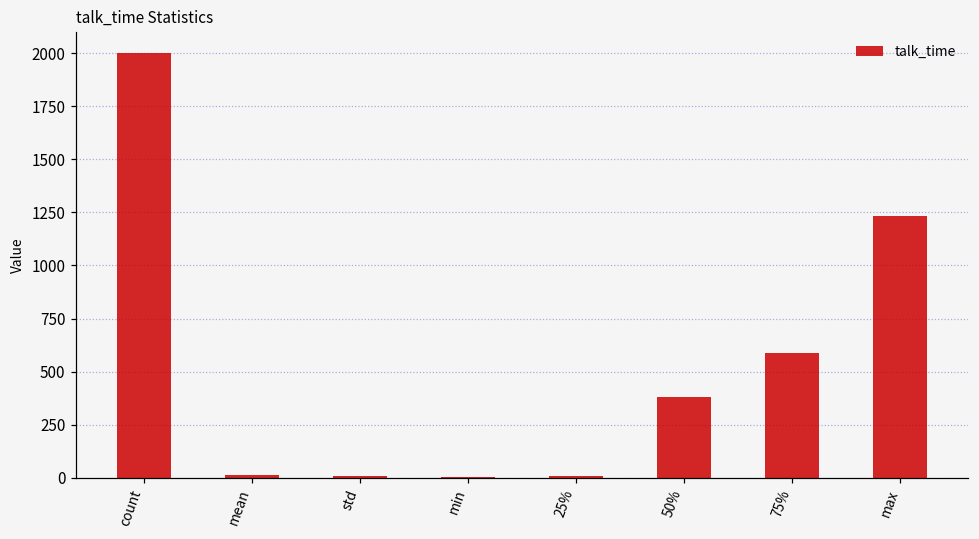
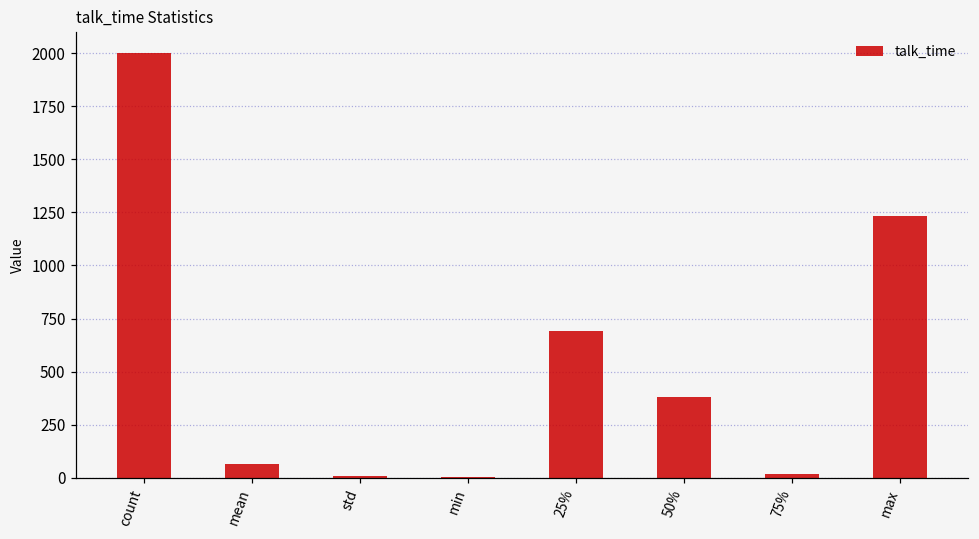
  {
    "count": 2000,
-   "mean": 10,
-   "25%": 10,
+   "mean": 60,
+   "25%": 690,
    "50%": 380,
-   "75%": 590,
+   "75%": 20,
    "max": 1230
  }
